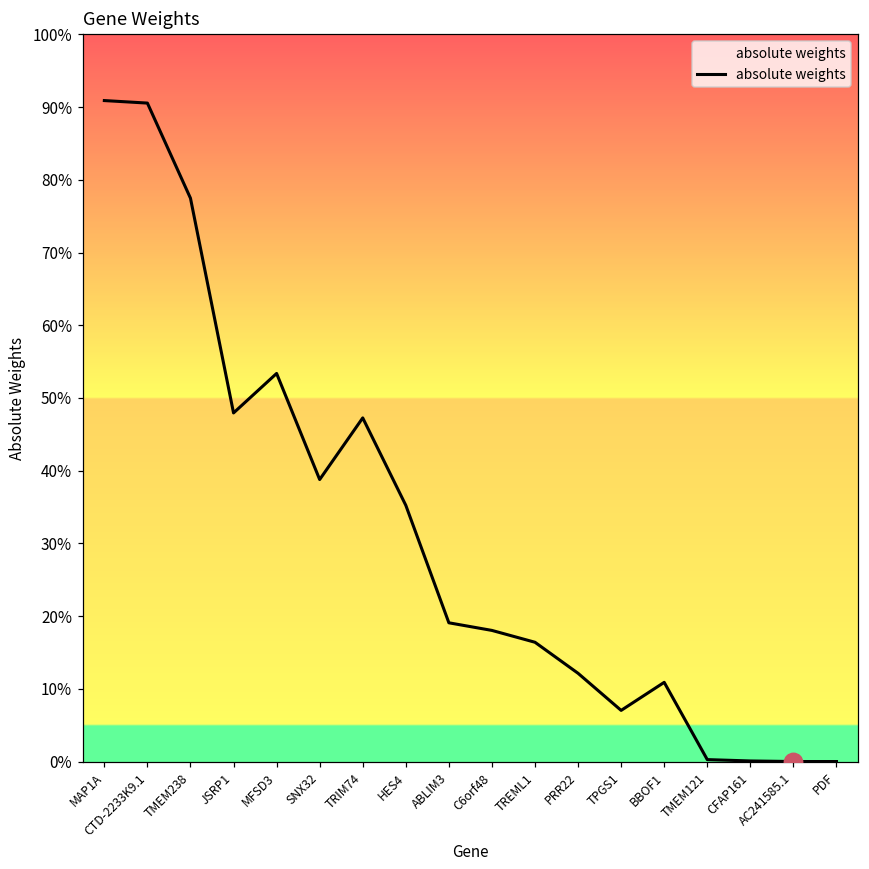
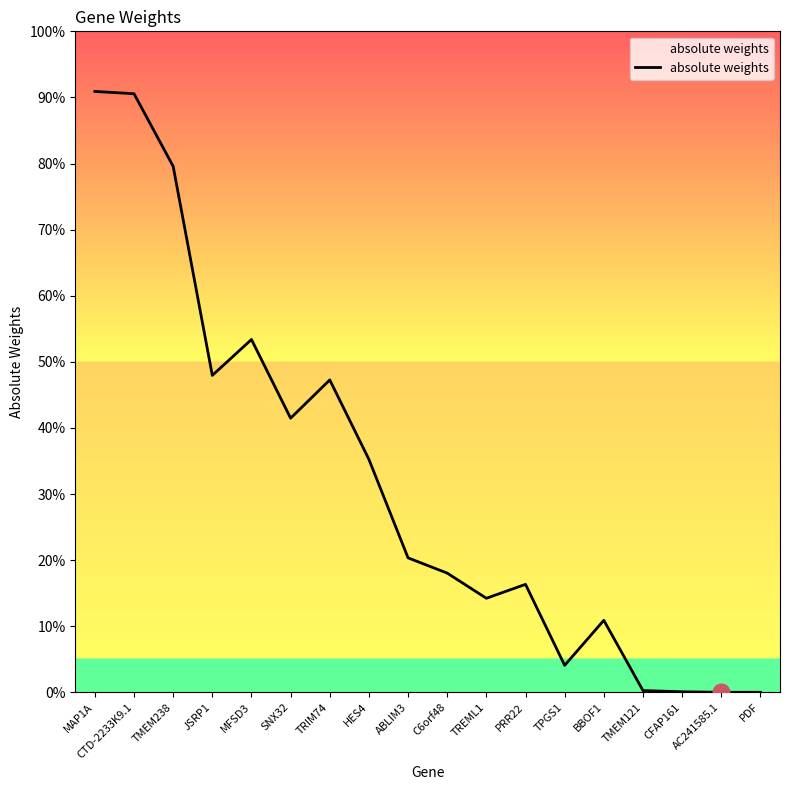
  {
    "absolute weights": {
      "MAP1A": "91%",
      "CTD-2233K9.1": "91%",
-     "TMEM238": "77%",
+     "TMEM238": "80%",
      "JSRP1": "48%",
      "MFSD3": "53%",
-     "SNX32": "39%",
+     "SNX32": "41%",
      "TRIM74": "47%",
      "HES4": "35%",
-     "ABLIM3": "19%",
+     "ABLIM3": "20%",
      "C6orf48": "18%",
-     "TREML1": "16%",
-     "PRR22": "12%",
-     "TPGS1": "7%",
+     "TREML1": "14%",
+     "PRR22": "16%",
+     "TPGS1": "4%",
      "BBOF1": "11%",
      "TMEM121": "0%",
      "CFAP161": "0%",
      "PDF": "0%"
    }
  }
